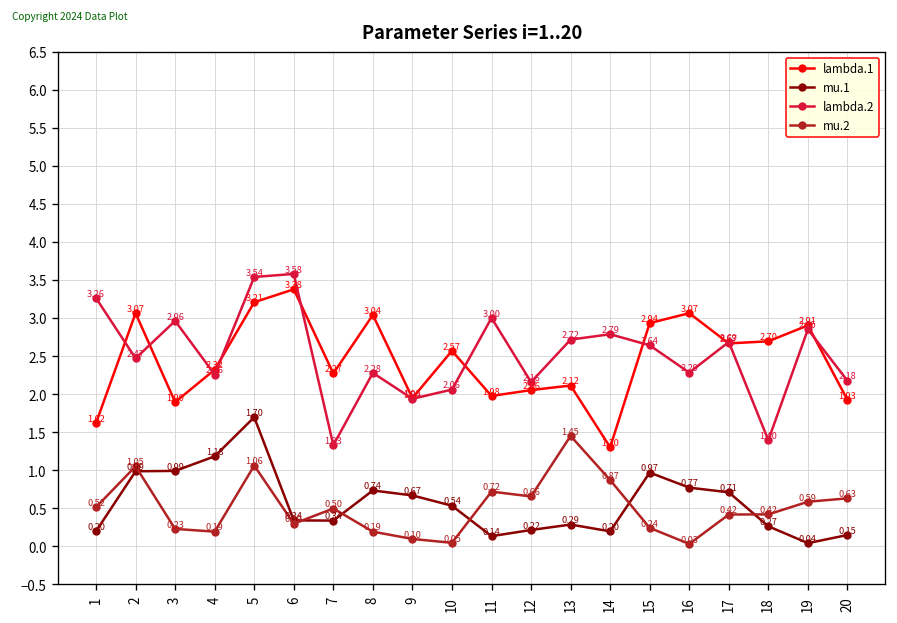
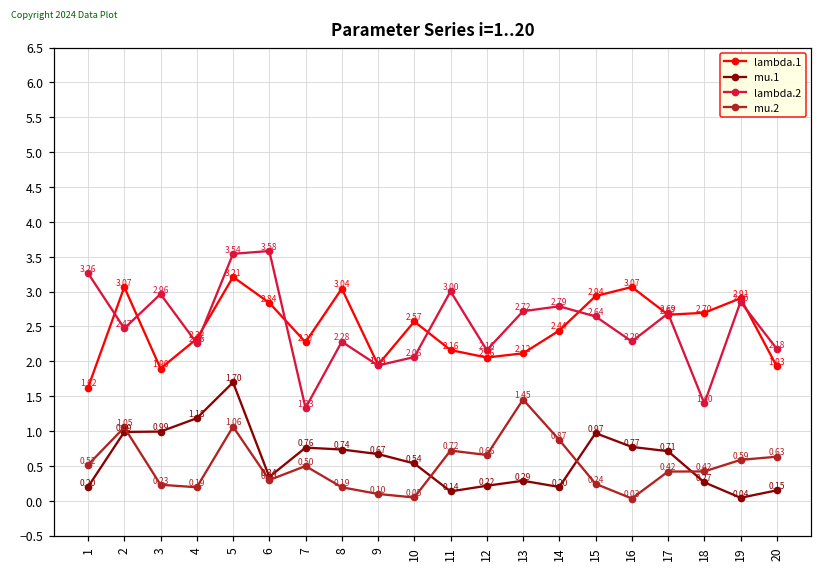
  {
    "lambda.1": {
      "1": 1.62,
      "2": 3.07,
      "3": 1.90,
      "5": 3.21,
-     "6": 3.38,
+     "6": 2.84,
      "7": 2.27,
      "8": 3.04,
      "10": 2.57,
-     "11": 1.98,
+     "11": 2.16,
      "13": 2.12,
-     "14": 1.30,
+     "14": 2.44,
      "15": 2.94,
      "16": 3.07,
      "18": 2.70,
      "20": 1.93
    },
    "mu.1": {
      "1": 0.20,
      "3": 0.99,
      "4": 1.18,
      "5": 1.70,
      "6": 0.34,
-     "7": 0.34,
+     "7": 0.76,
      "8": 0.74,
      "9": 0.67,
      "10": 0.54,
      "11": 0.14,
      "12": 0.22,
      "13": 0.29,
      "14": 0.20,
      "15": 0.97,
      "16": 0.77,
      "17": 0.71,
      "19": 0.04,
      "20": 0.15
    }
  }
